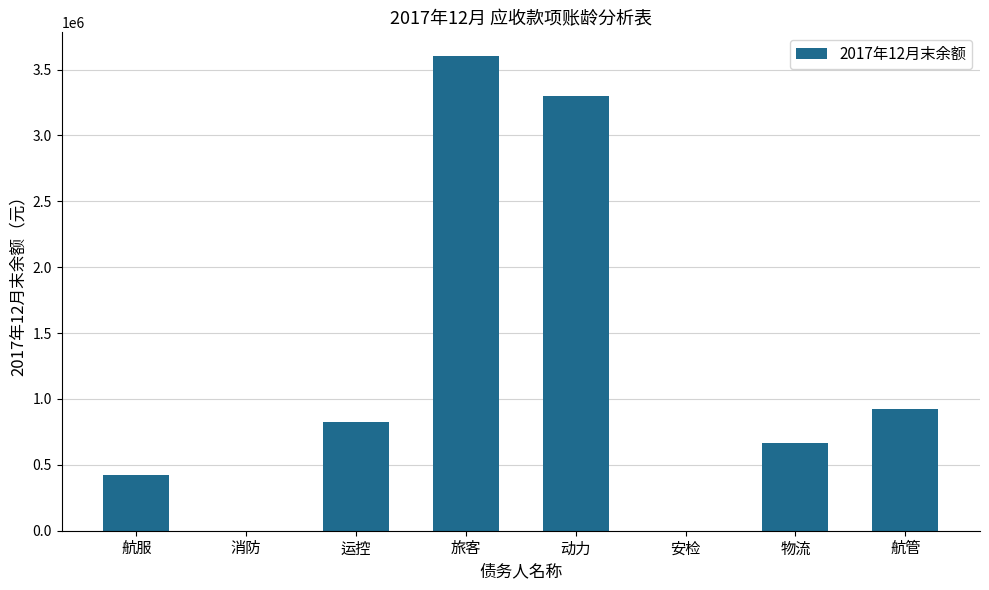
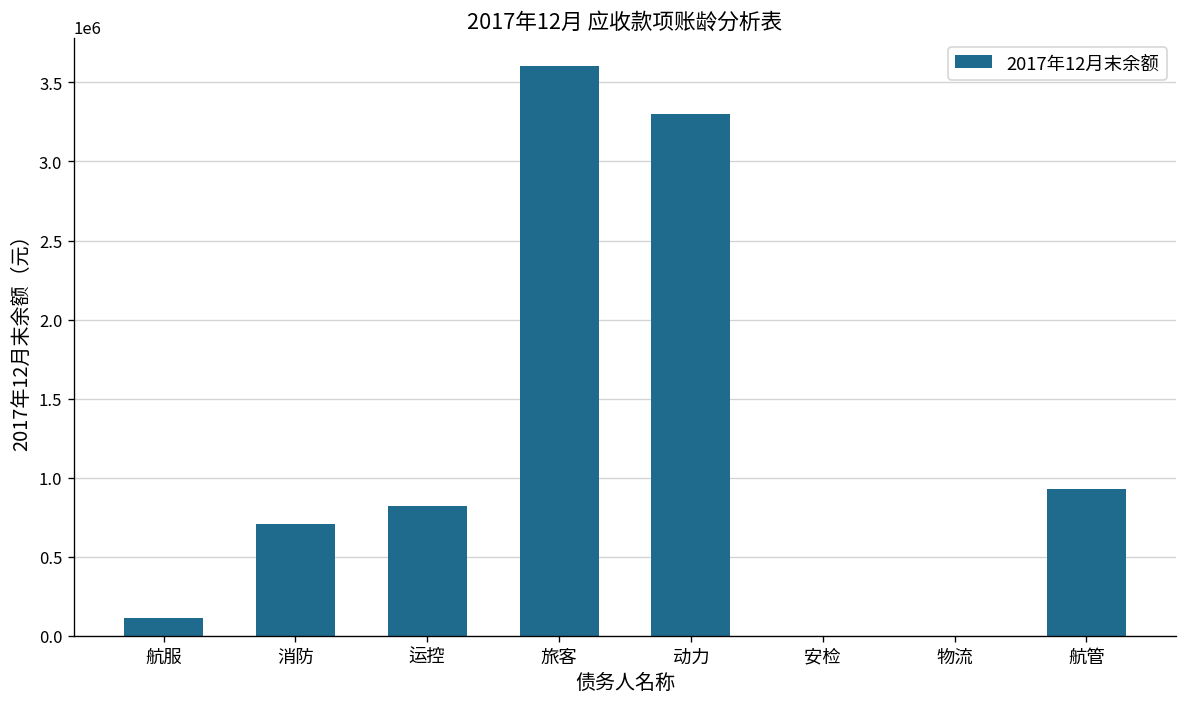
  {
-   "航服": 420000,
-   "消防": 0,
+   "航服": 110000,
+   "消防": 710000,
    "运控": 820000,
    "旅客": 3600000,
    "动力": 3300000,
    "安检": 0,
-   "物流": 670000,
+   "物流": 0,
    "航管": 930000
  }
